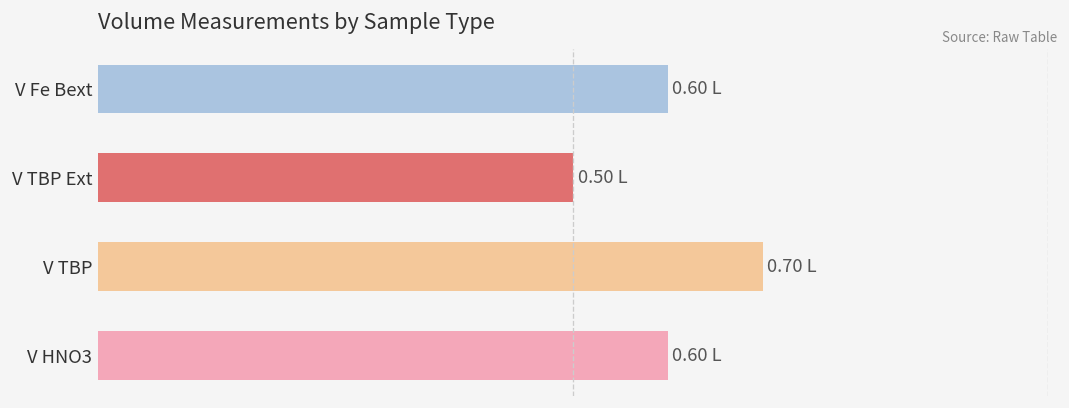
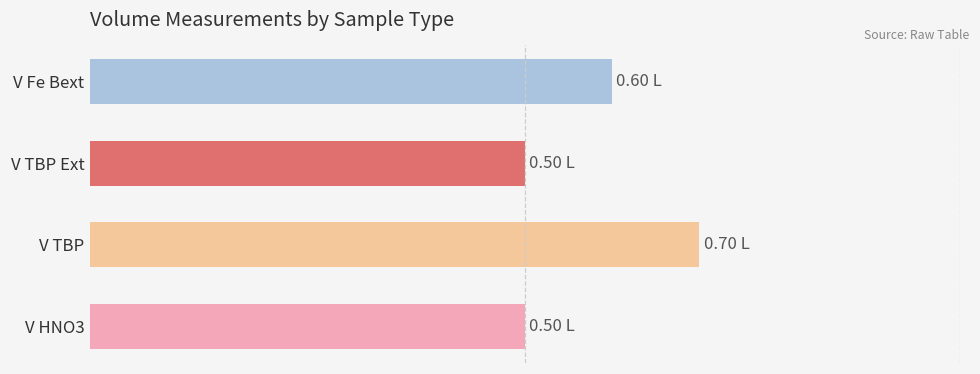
  {
    "V Fe Bext": 0.60,
    "V TBP Ext": 0.50,
    "V TBP": 0.70,
-   "V HNO3": 0.60
+   "V HNO3": 0.50
  }
